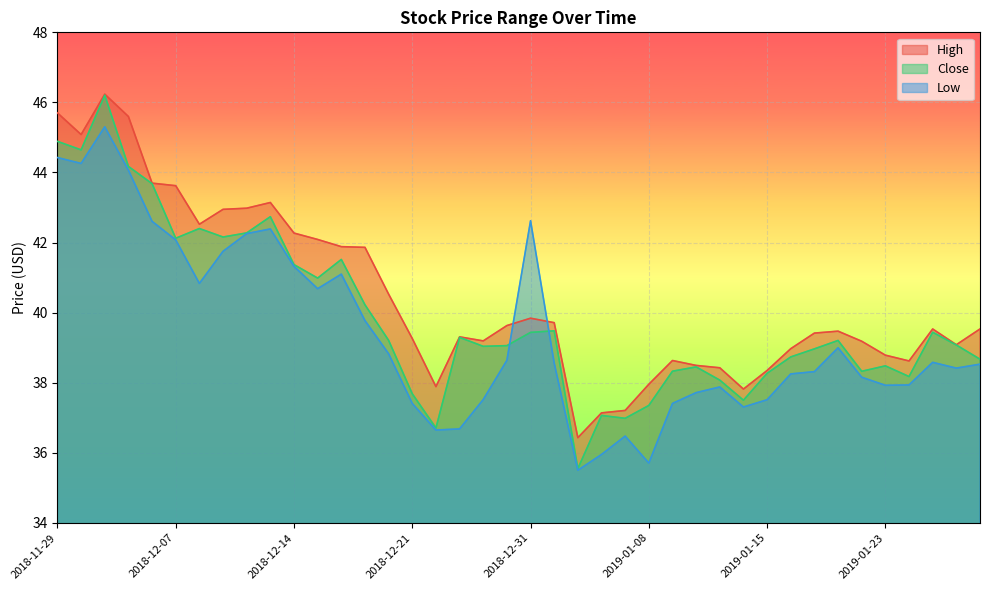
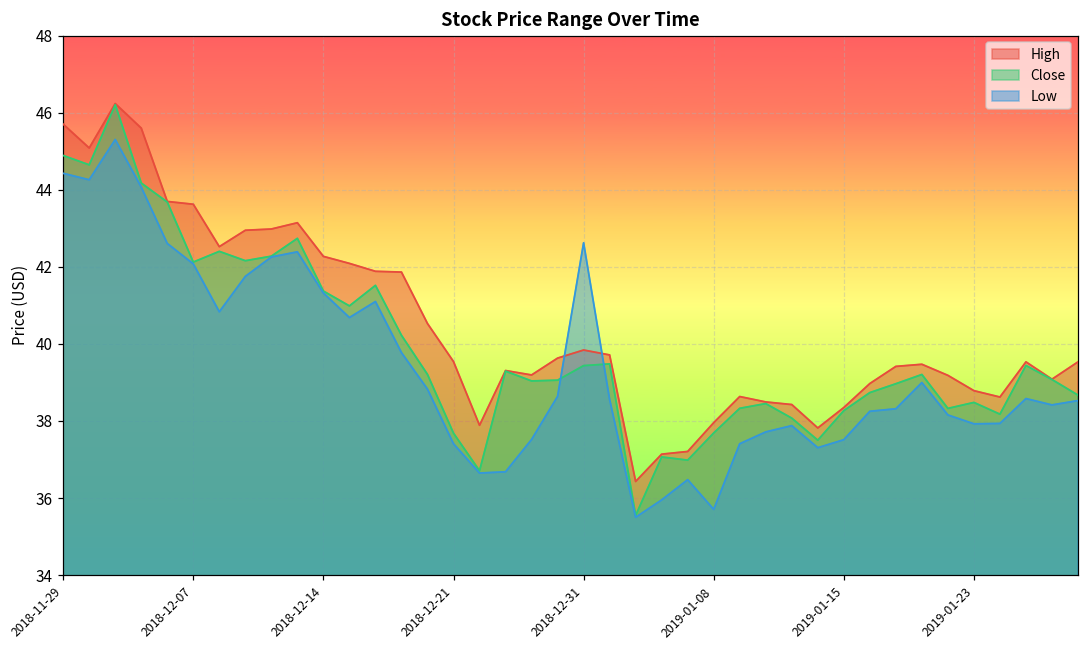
  {
    "High": {
      "2018-11-29": 45.7,
      "2018-12-07": 43.6,
      "2018-12-14": 42.3,
-     "2018-12-21": 39.3,
+     "2018-12-21": 39.5,
      "2018-12-31": 39.8,
      "2019-01-08": 38.0,
      "2019-01-15": 38.3,
      "2019-01-23": 38.8
    },
    "Close": {
      "2018-11-29": 44.9,
      "2018-12-21": 37.7,
      "2018-12-31": 39.4,
-     "2019-01-08": 37.4,
+     "2019-01-08": 37.7,
      "2019-01-15": 38.3,
      "2019-01-23": 38.5
    },
    "Low": {
      "2018-11-29": 44.4,
      "2018-12-21": 37.4,
      "2018-12-31": 42.6,
      "2019-01-08": 35.7,
      "2019-01-15": 37.5,
      "2019-01-23": 37.9
    }
  }
